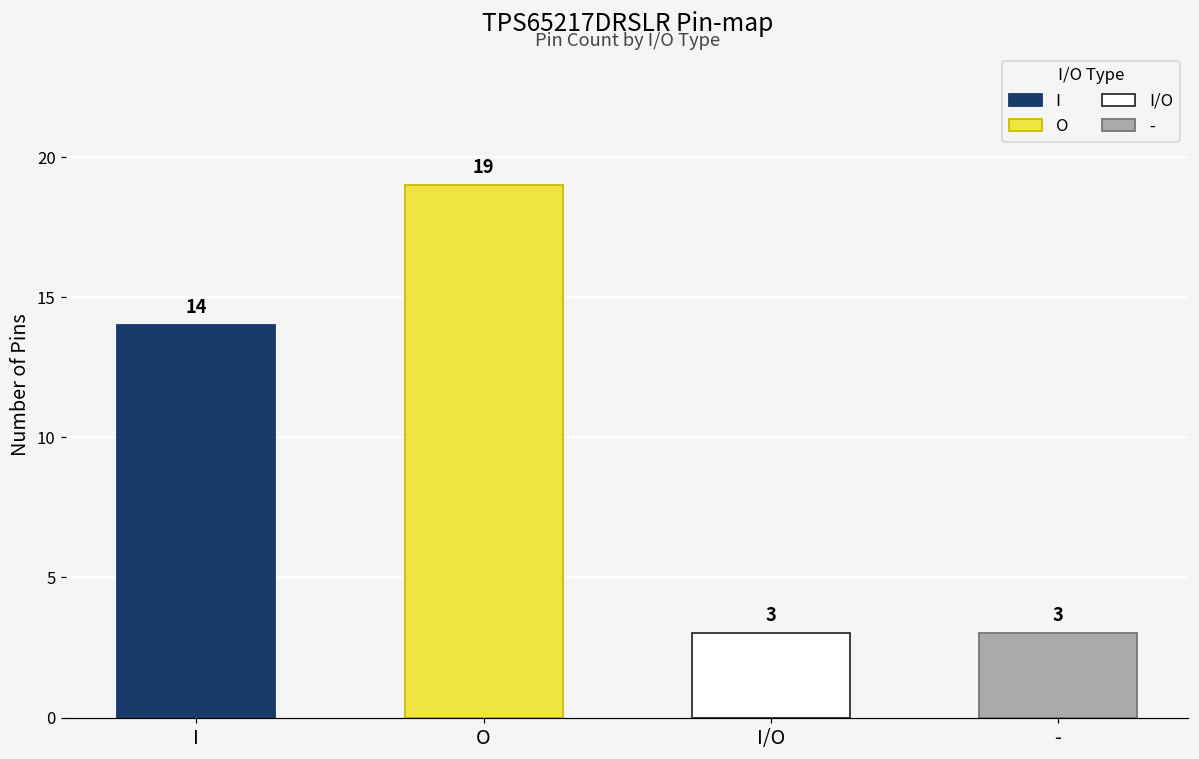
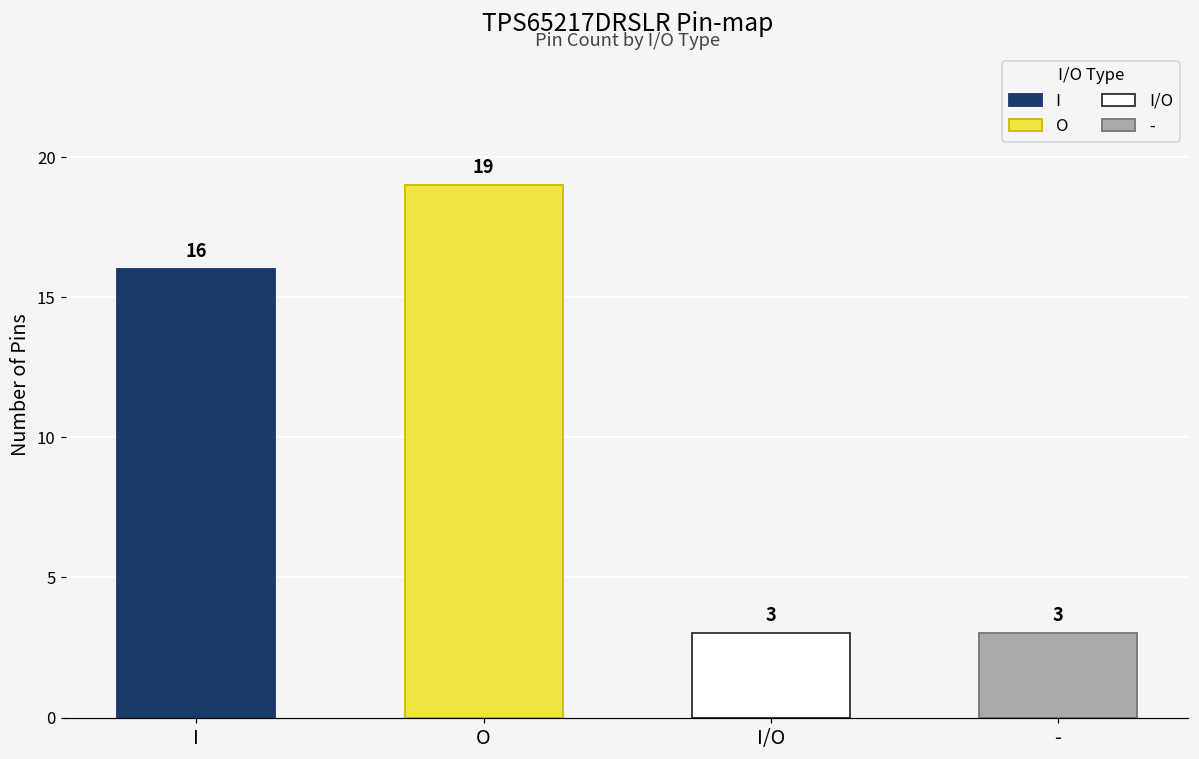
  {
-   "I": 14,
+   "I": 16,
    "O": 19,
    "I/O": 3,
    "-": 3
  }
